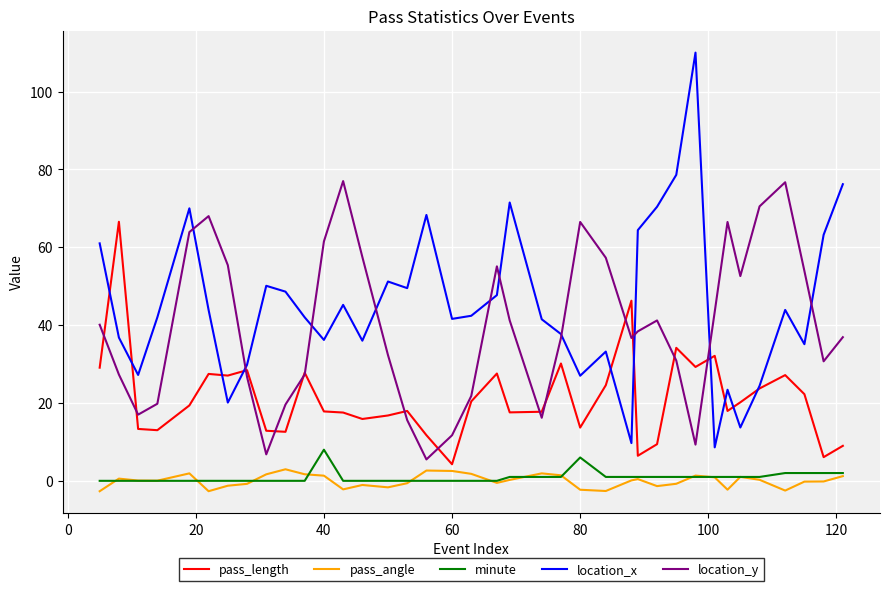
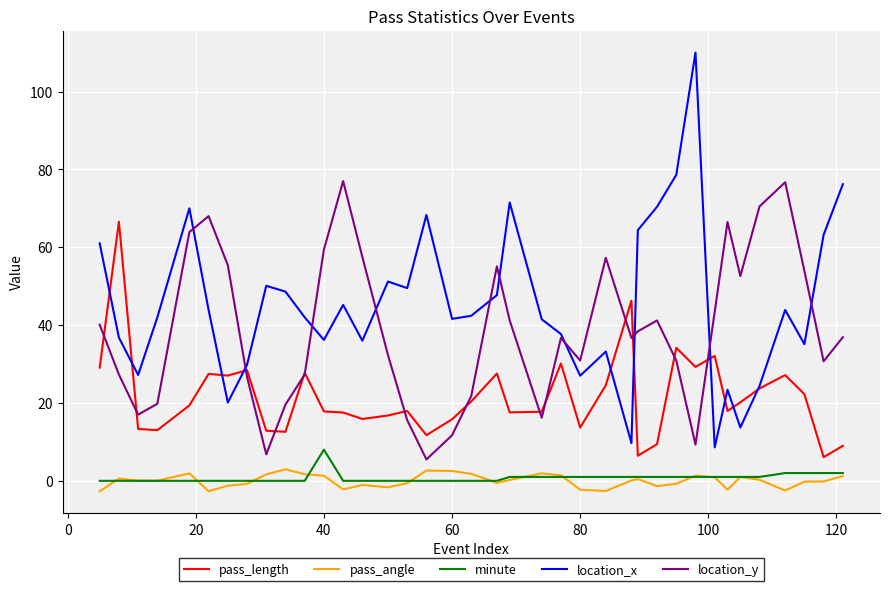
  {
    "pass_length": {
      "40": 18,
-     "60": 4,
+     "60": 16,
      "80": 14
    },
    "pass_angle": {
      "40": 1,
      "60": 3,
      "80": -2
    },
    "minute": {
      "40": 8,
      "60": 0,
-     "80": 6
+     "80": 1
    },
    "location_x": {
      "40": 36,
      "60": 42,
      "80": 27
    },
    "location_y": {
-     "40": 62,
+     "40": 59,
      "60": 12,
-     "80": 67
+     "80": 31
    }
  }
